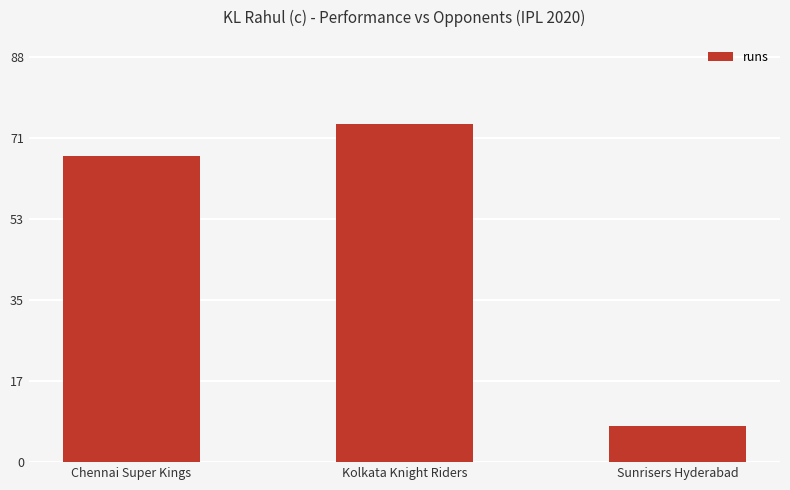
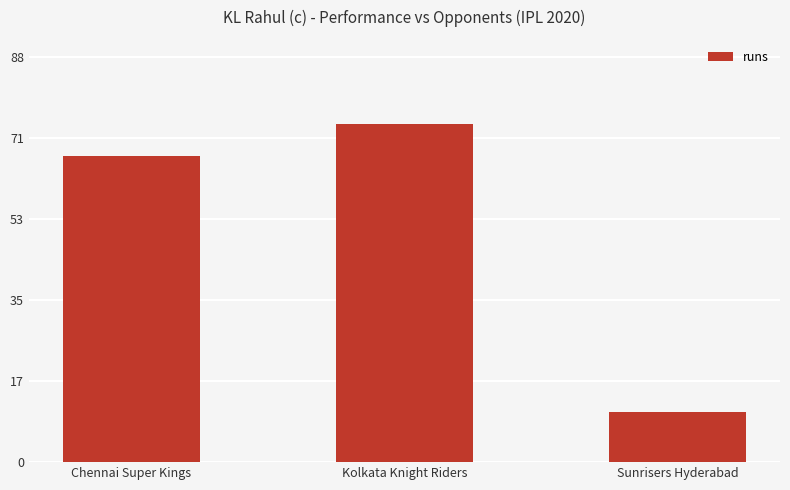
  {
    "Chennai Super Kings": 67,
    "Kolkata Knight Riders": 74,
-   "Sunrisers Hyderabad": 8
+   "Sunrisers Hyderabad": 11
  }
